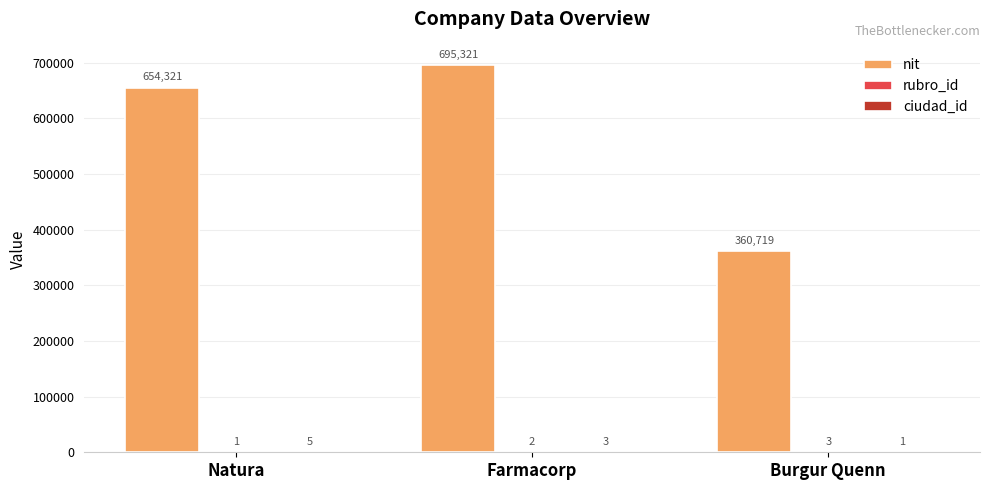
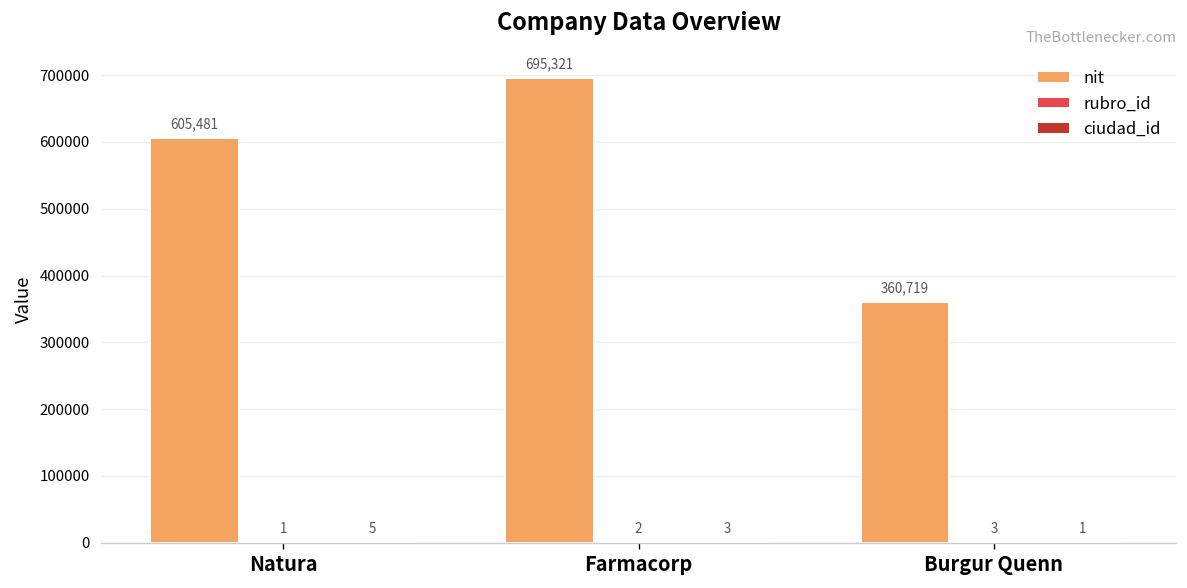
  {
    "nit": {
-     "Natura": "654,321",
+     "Natura": "605,481",
      "Farmacorp": "695,321",
      "Burgur Quenn": "360,719"
    }
  }
